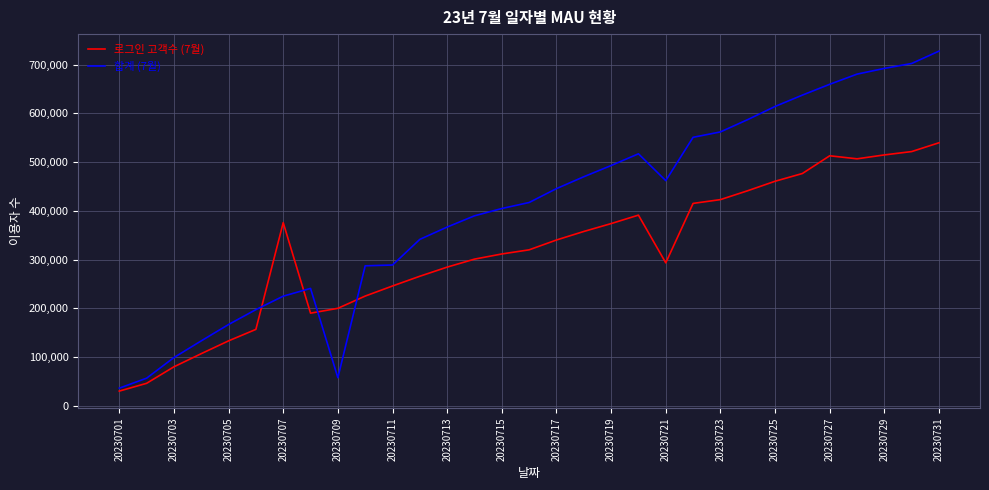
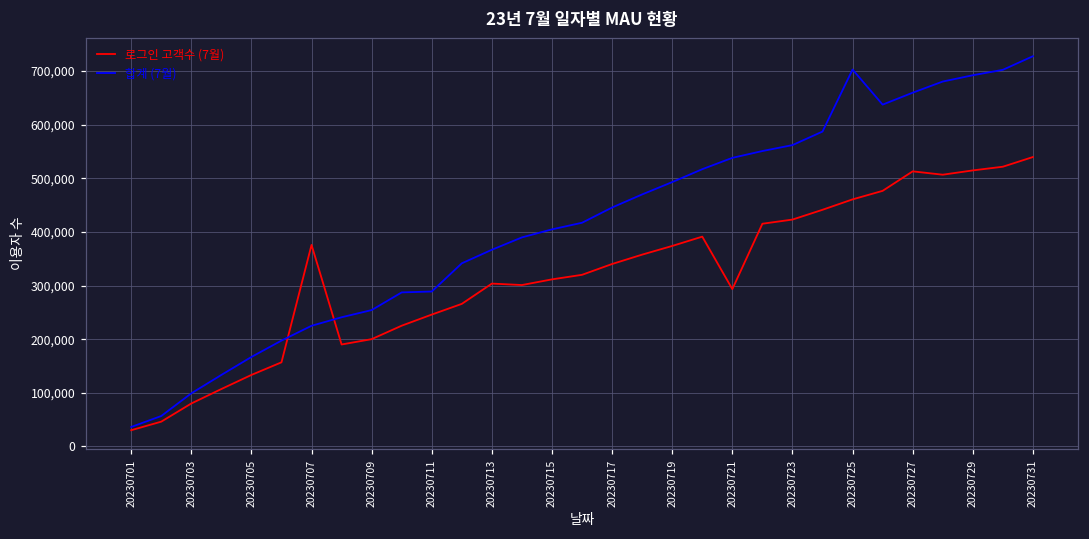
  {
    "로그인 고객수 (7월)": {
      "20230701": "30,000",
      "20230703": "80,000",
      "20230705": "130,000",
      "20230707": "380,000",
      "20230709": "200,000",
      "20230711": "250,000",
-     "20230713": "280,000",
+     "20230713": "300,000",
      "20230715": "310,000",
      "20230717": "340,000",
      "20230719": "370,000",
      "20230721": "290,000",
      "20230723": "420,000",
      "20230725": "460,000",
      "20230727": "510,000",
      "20230729": "510,000",
      "20230731": "540,000"
    },
    "합계 (7월)": {
      "20230701": "40,000",
      "20230703": "100,000",
      "20230705": "170,000",
      "20230707": "220,000",
-     "20230709": "60,000",
+     "20230709": "250,000",
      "20230711": "290,000",
      "20230713": "370,000",
      "20230715": "400,000",
      "20230717": "450,000",
      "20230719": "490,000",
-     "20230721": "460,000",
+     "20230721": "540,000",
      "20230723": "560,000",
-     "20230725": "610,000",
+     "20230725": "700,000",
      "20230727": "660,000",
      "20230729": "690,000",
      "20230731": "730,000"
    }
  }
